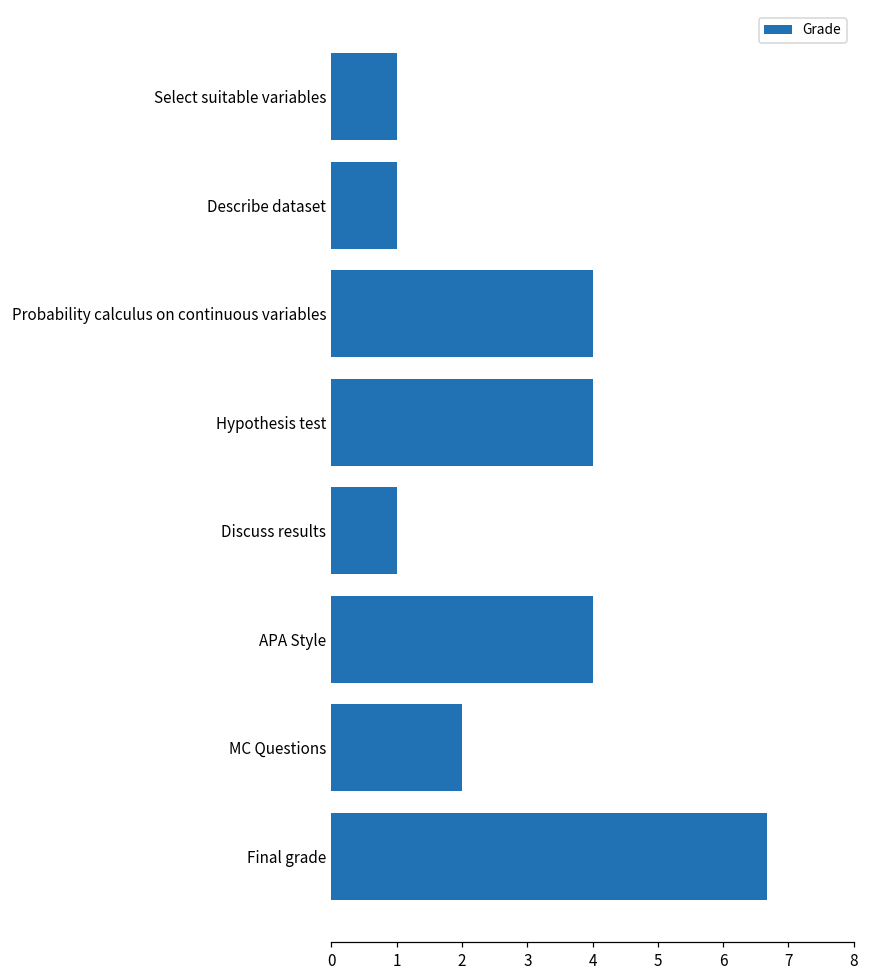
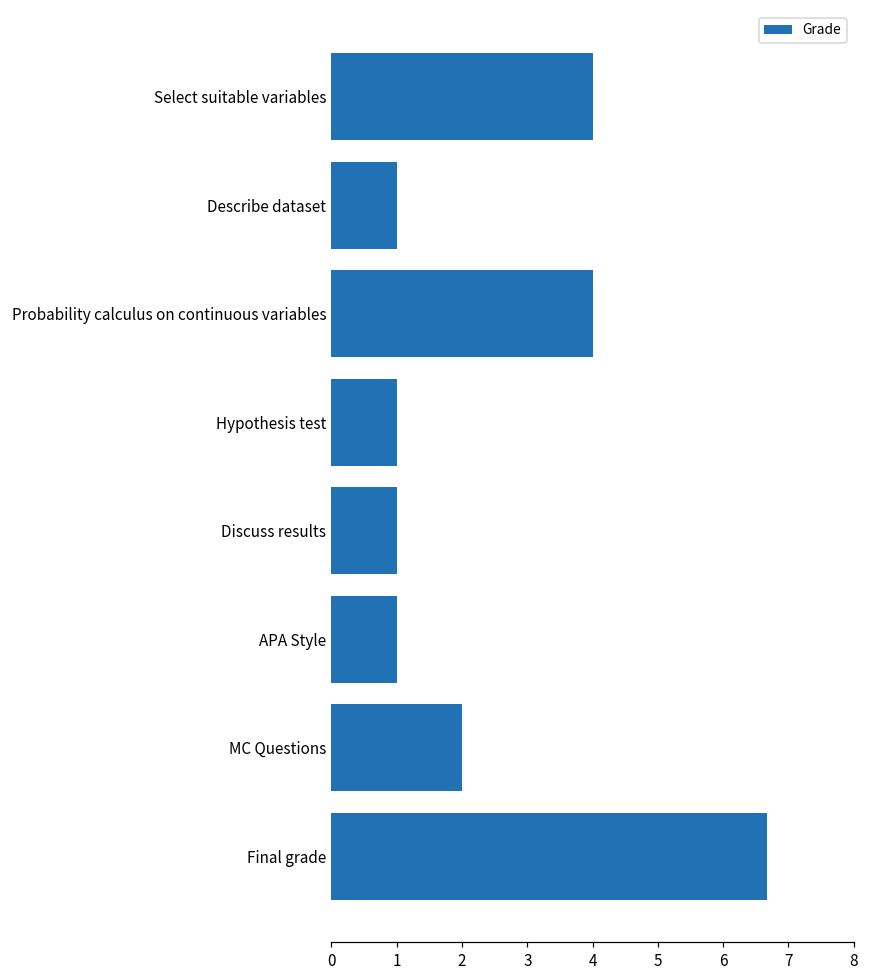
  {
-   "Select suitable variables": 1,
+   "Select suitable variables": 4,
    "Describe dataset": 1,
    "Probability calculus on continuous variables": 4,
-   "Hypothesis test": 4,
+   "Hypothesis test": 1,
    "Discuss results": 1,
-   "APA Style": 4,
+   "APA Style": 1,
    "MC Questions": 2,
    "Final grade": 6.7
  }
